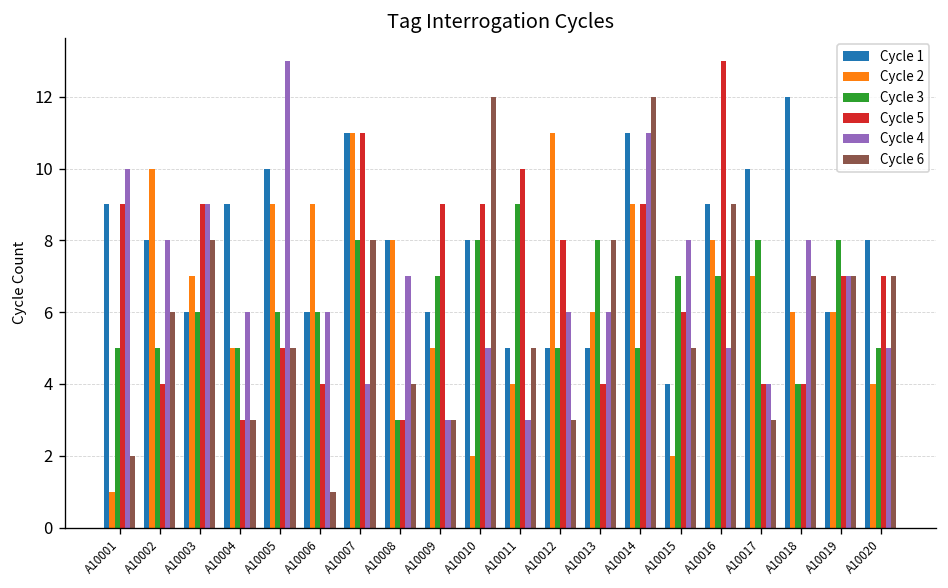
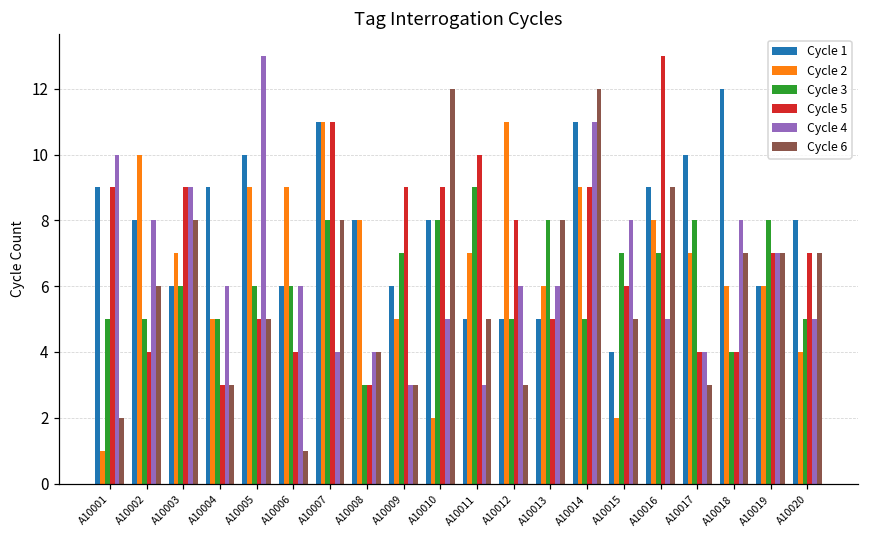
  {
    "Cycle 1": {
      "A10001": 9,
      "A10002": 8,
      "A10003": 6,
      "A10004": 9,
      "A10005": 10,
      "A10006": 6,
      "A10007": 11,
      "A10008": 8,
      "A10009": 6,
      "A10010": 8,
      "A10011": 5,
      "A10012": 5,
      "A10013": 5,
      "A10014": 11,
      "A10015": 4,
      "A10016": 9,
      "A10017": 10,
      "A10018": 12,
      "A10019": 6,
      "A10020": 8
    },
    "Cycle 2": {
      "A10001": 1,
      "A10002": 10,
      "A10003": 7,
      "A10004": 5,
      "A10005": 9,
      "A10006": 9,
      "A10007": 11,
      "A10008": 8,
      "A10009": 5,
      "A10010": 2,
-     "A10011": 4,
+     "A10011": 7,
      "A10012": 11,
      "A10013": 6,
      "A10014": 9,
      "A10015": 2,
      "A10016": 8,
      "A10017": 7,
      "A10018": 6,
      "A10019": 6,
      "A10020": 4
    },
    "Cycle 3": {
      "A10001": 5,
      "A10002": 5,
      "A10003": 6,
      "A10004": 5,
      "A10005": 6,
      "A10006": 6,
      "A10007": 8,
      "A10008": 3,
      "A10009": 7,
      "A10010": 8,
      "A10011": 9,
      "A10012": 5,
      "A10013": 8,
      "A10014": 5,
      "A10015": 7,
      "A10016": 7,
      "A10017": 8,
      "A10018": 4,
      "A10019": 8,
      "A10020": 5
    },
    "Cycle 5": {
      "A10001": 9,
      "A10002": 4,
      "A10003": 9,
      "A10004": 3,
      "A10005": 5,
      "A10006": 4,
      "A10007": 11,
      "A10008": 3,
      "A10009": 9,
      "A10010": 9,
      "A10011": 10,
      "A10012": 8,
-     "A10013": 4,
+     "A10013": 5,
      "A10014": 9,
      "A10015": 6,
      "A10016": 13,
      "A10017": 4,
      "A10018": 4,
      "A10019": 7,
      "A10020": 7
    },
    "Cycle 4": {
      "A10001": 10,
      "A10002": 8,
      "A10003": 9,
      "A10004": 6,
      "A10005": 13,
      "A10006": 6,
      "A10007": 4,
-     "A10008": 7,
+     "A10008": 4,
      "A10009": 3,
      "A10010": 5,
      "A10011": 3,
      "A10012": 6,
      "A10013": 6,
      "A10014": 11,
      "A10015": 8,
      "A10016": 5,
      "A10017": 4,
      "A10018": 8,
      "A10019": 7,
      "A10020": 5
    },
    "Cycle 6": {
      "A10001": 2,
      "A10002": 6,
      "A10003": 8,
      "A10004": 3,
      "A10005": 5,
      "A10006": 1,
      "A10007": 8,
      "A10008": 4,
      "A10009": 3,
      "A10010": 12,
      "A10011": 5,
      "A10012": 3,
      "A10013": 8,
      "A10014": 12,
      "A10015": 5,
      "A10016": 9,
      "A10017": 3,
      "A10018": 7,
      "A10019": 7,
      "A10020": 7
    }
  }
